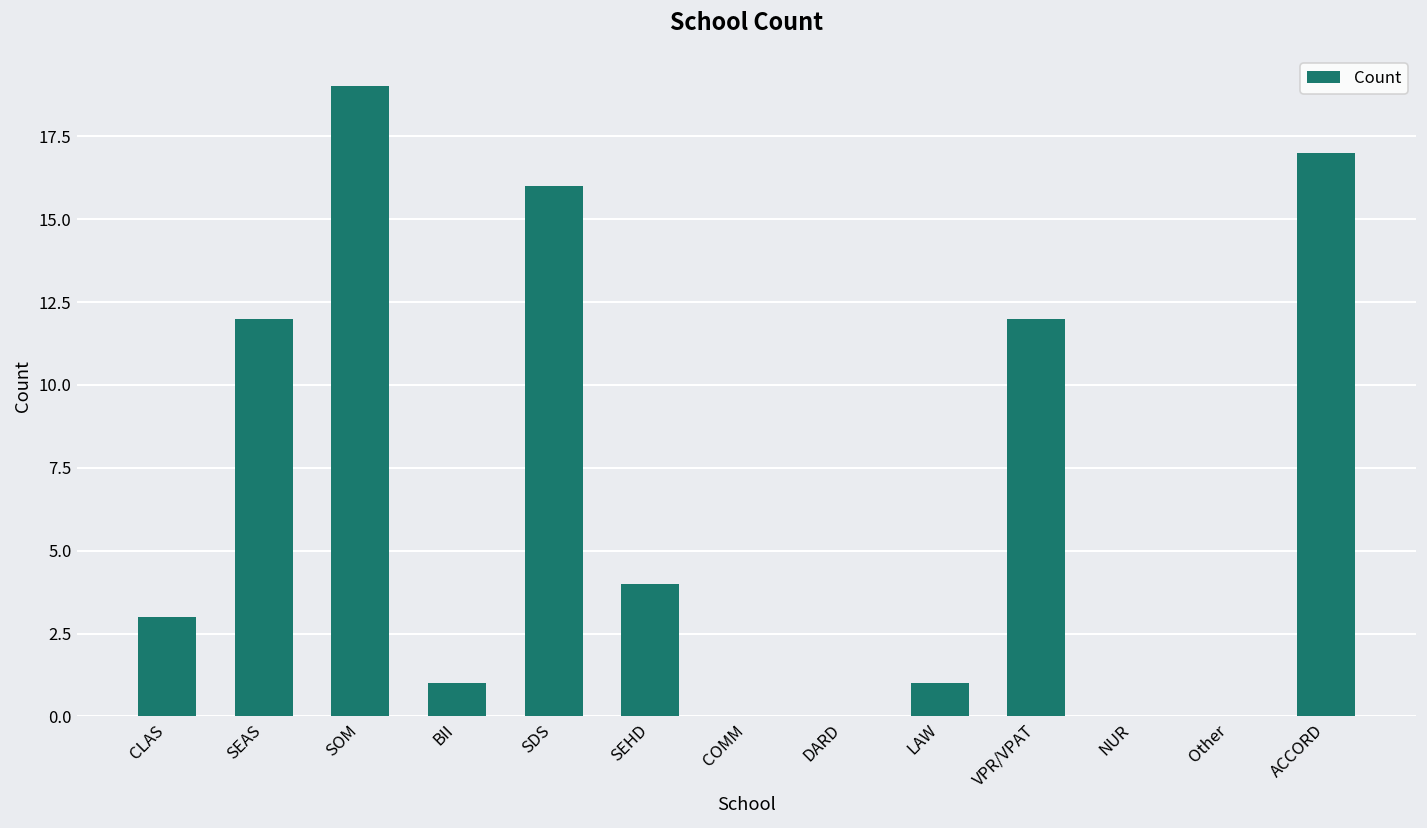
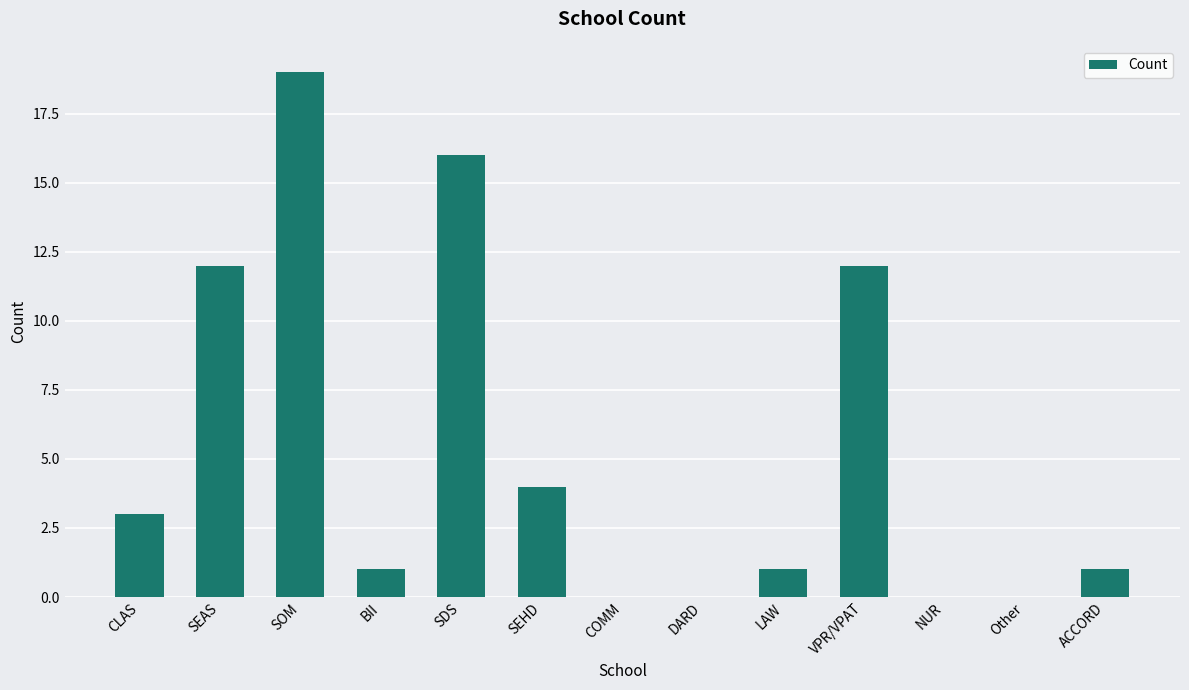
  {
    "CLAS": 3,
    "SEAS": 12,
    "SOM": 19,
    "BII": 1,
    "SDS": 16,
    "SEHD": 4,
    "COMM": 0,
    "DARD": 0,
    "LAW": 1,
    "VPR/VPAT": 12,
    "NUR": 0,
    "Other": 0,
-   "ACCORD": 17
+   "ACCORD": 1
  }
